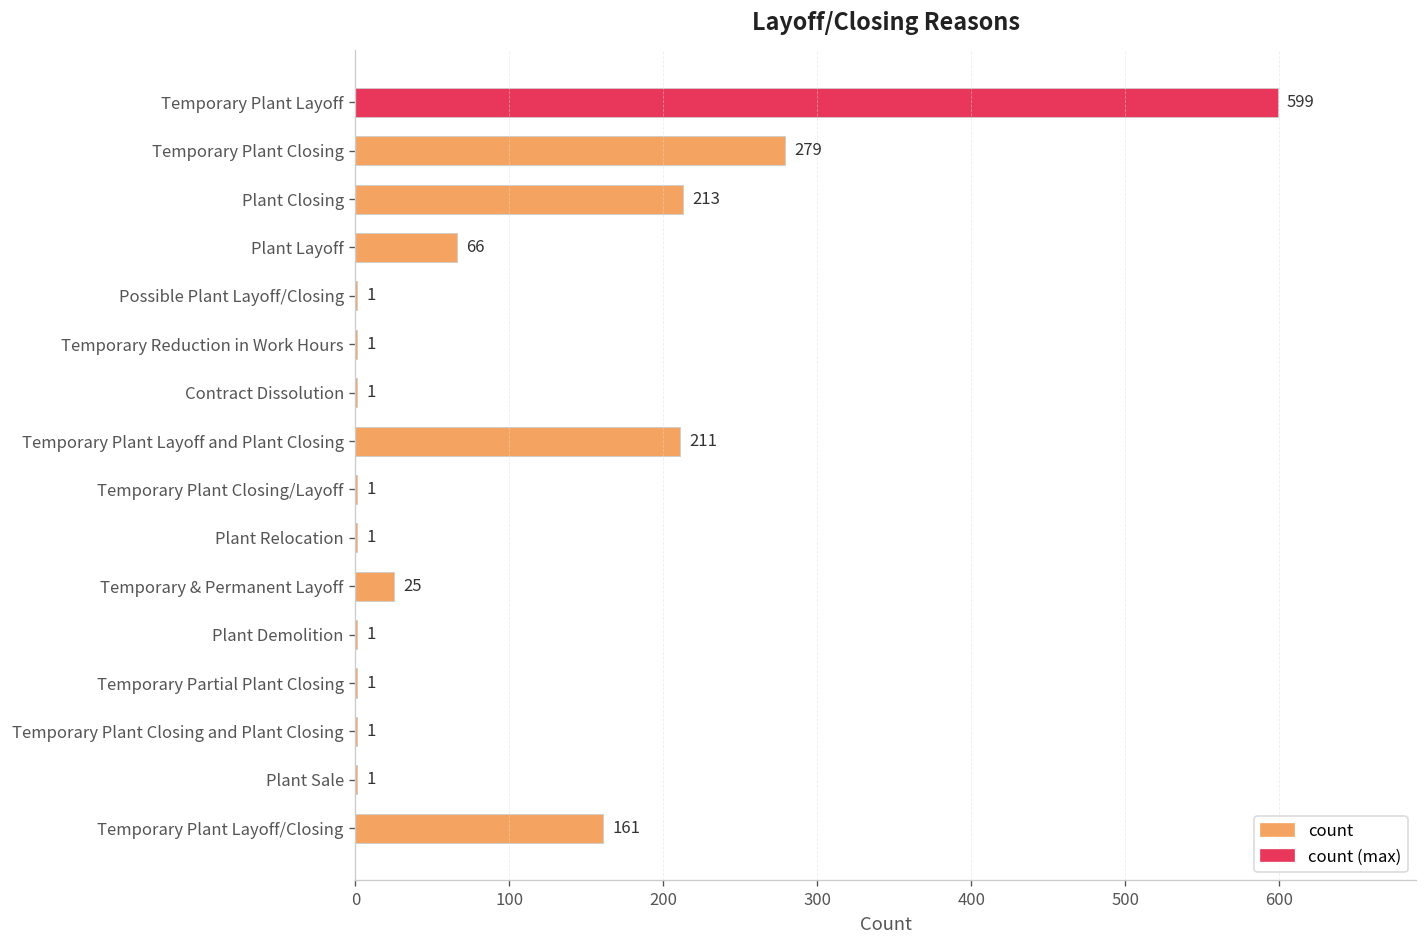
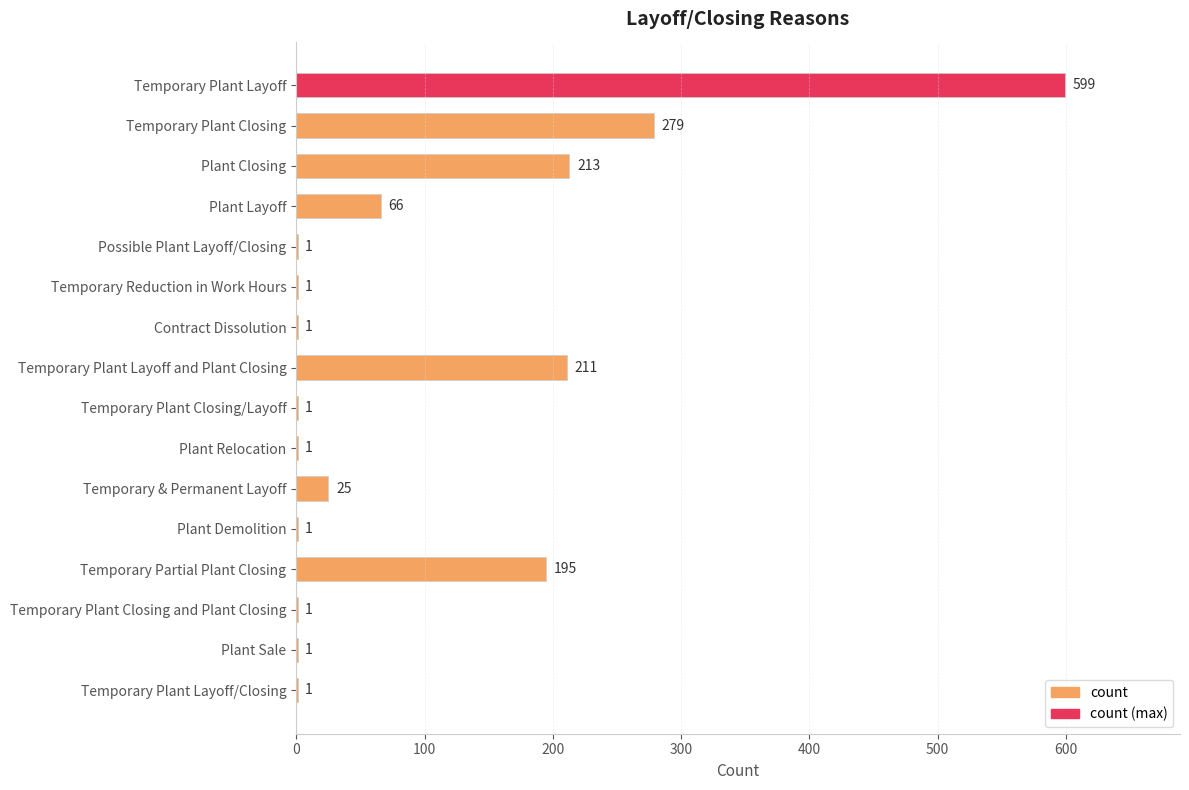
  {
    "Temporary Plant Layoff": 599,
    "Temporary Plant Closing": 279,
    "Plant Closing": 213,
    "Plant Layoff": 66,
    "Possible Plant Layoff/Closing": 1,
    "Temporary Reduction in Work Hours": 1,
    "Contract Dissolution": 1,
    "Temporary Plant Layoff and Plant Closing": 211,
    "Temporary Plant Closing/Layoff": 1,
    "Plant Relocation": 1,
    "Temporary & Permanent Layoff": 25,
    "Plant Demolition": 1,
-   "Temporary Partial Plant Closing": 1,
+   "Temporary Partial Plant Closing": 195,
    "Temporary Plant Closing and Plant Closing": 1,
    "Plant Sale": 1,
-   "Temporary Plant Layoff/Closing": 161
+   "Temporary Plant Layoff/Closing": 1
  }
